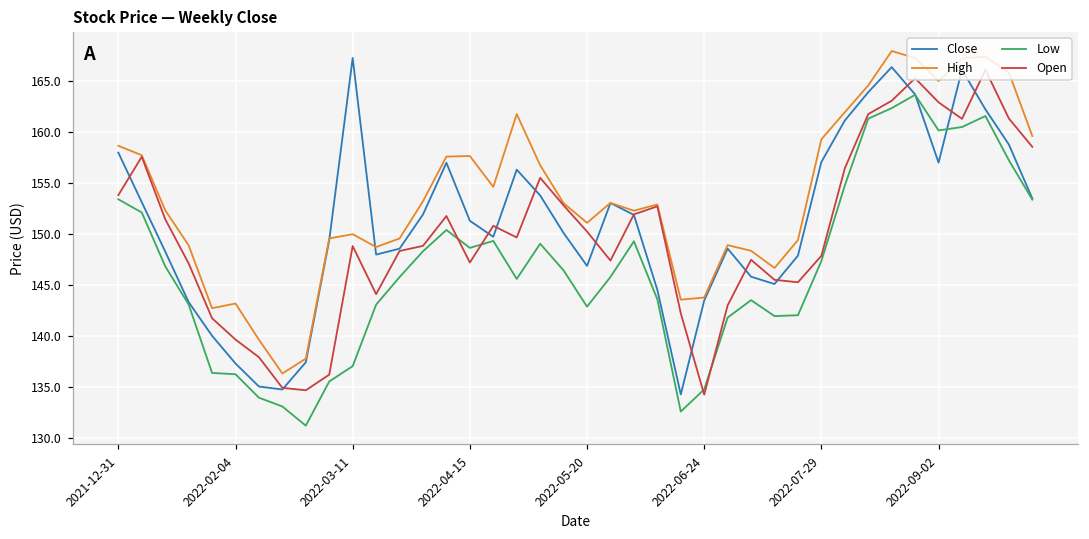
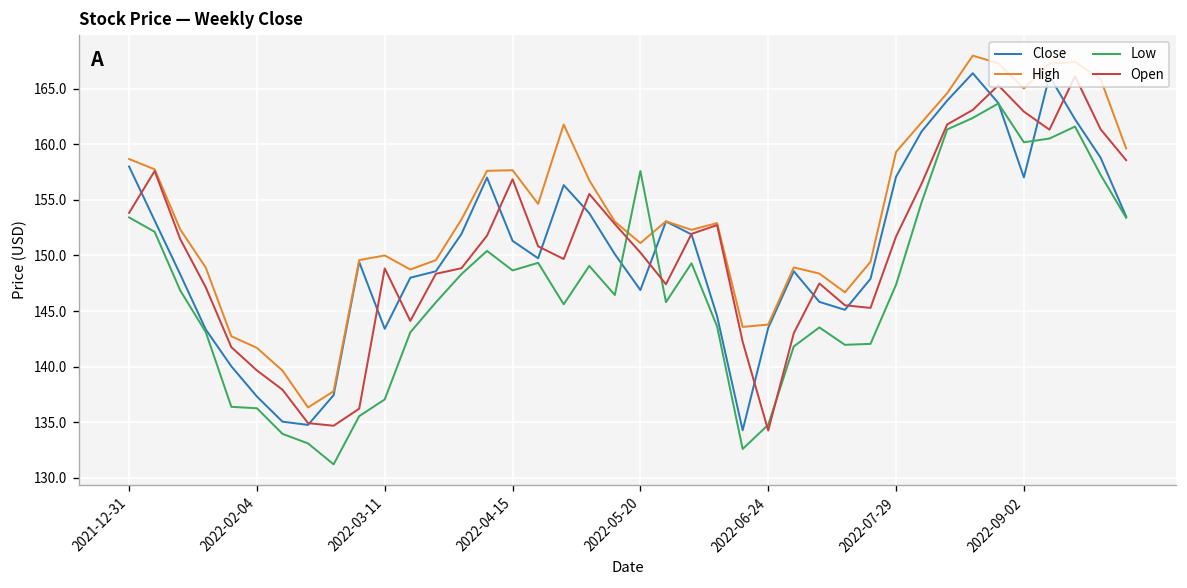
  {
    "Close": {
      "2021-12-31": 158,
      "2022-02-04": 137,
-     "2022-03-11": 167,
+     "2022-03-11": 143,
      "2022-04-15": 151,
      "2022-05-20": 147,
      "2022-06-24": 143,
      "2022-07-29": 157,
      "2022-09-02": 157
    },
    "High": {
      "2021-12-31": 159,
-     "2022-02-04": 143,
+     "2022-02-04": 142,
      "2022-03-11": 150,
      "2022-04-15": 158,
      "2022-05-20": 151,
      "2022-06-24": 144,
      "2022-07-29": 159,
      "2022-09-02": 165
    },
    "Low": {
      "2021-12-31": 153,
      "2022-02-04": 136,
      "2022-03-11": 137,
      "2022-04-15": 149,
-     "2022-05-20": 143,
+     "2022-05-20": 158,
      "2022-06-24": 135,
      "2022-07-29": 147,
      "2022-09-02": 160
    },
    "Open": {
      "2021-12-31": 154,
      "2022-02-04": 140,
      "2022-03-11": 149,
-     "2022-04-15": 147,
+     "2022-04-15": 157,
      "2022-05-20": 150,
      "2022-06-24": 134,
-     "2022-07-29": 148,
+     "2022-07-29": 152,
      "2022-09-02": 163
    }
  }
